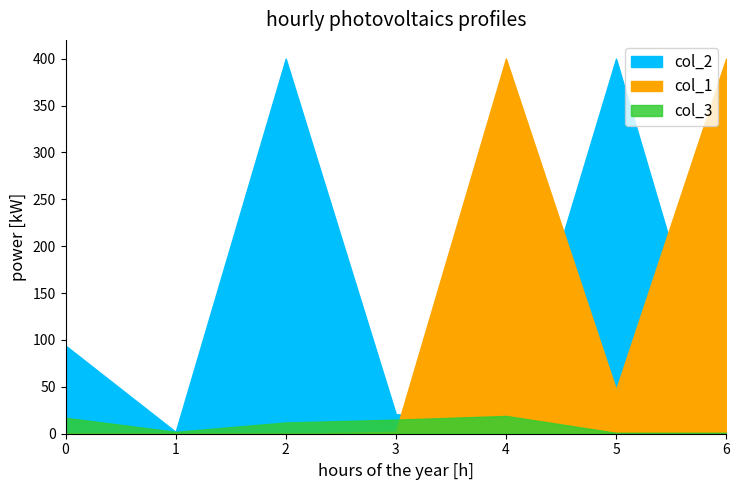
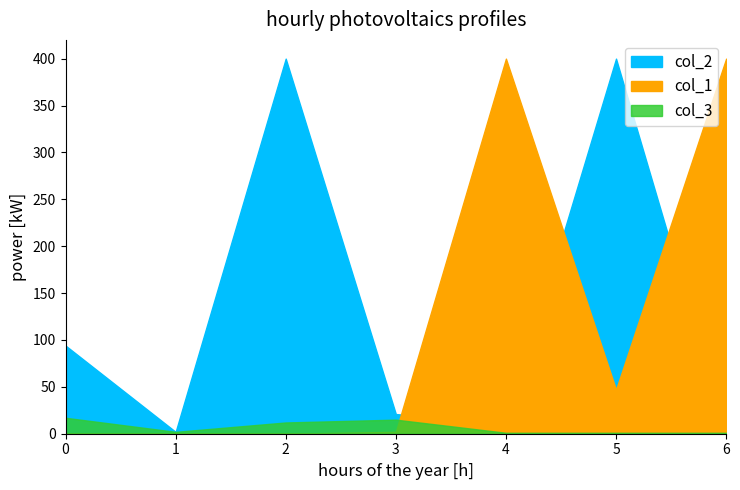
  {
    "col_2": {
      "0": 90,
      "2": 400,
      "3": 20,
      "5": 400
    },
    "col_1": {
      "0": 0,
      "2": 0,
      "4": 400,
      "5": 50,
      "6": 400
    },
    "col_3": {
      "0": 20,
      "2": 10,
      "3": 20,
-     "4": 20
+     "4": 0
    }
  }
